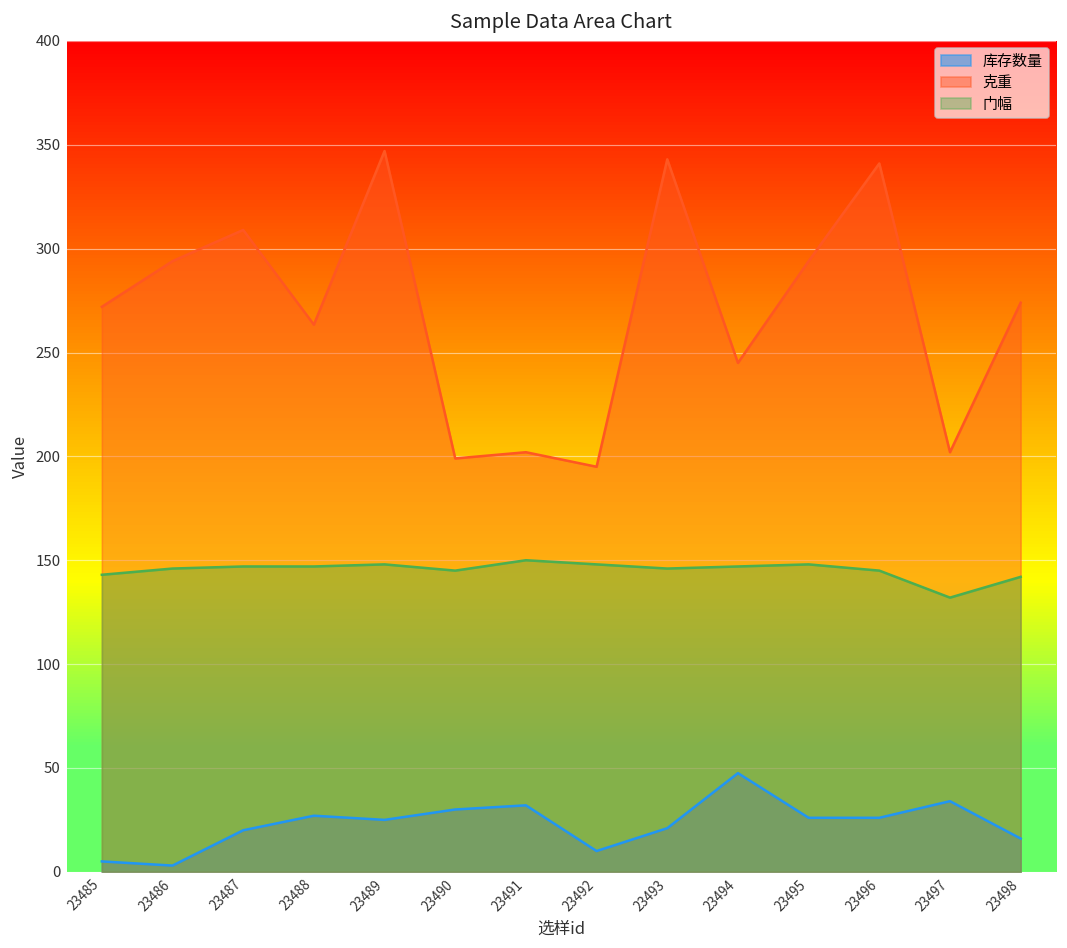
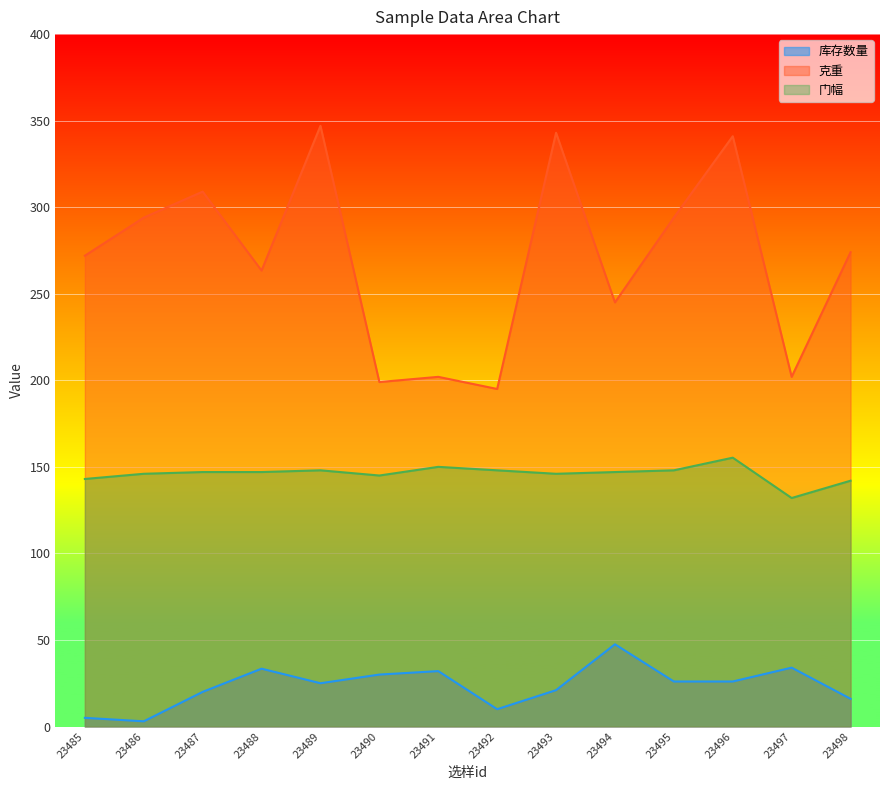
  {
    "库存数量": {
      "23485": 5,
      "23486": 3,
      "23487": 20,
-     "23488": 27,
+     "23488": 33,
      "23489": 25,
      "23490": 30,
      "23491": 32,
      "23492": 10,
      "23493": 21,
      "23494": 48,
      "23495": 26,
      "23496": 26,
      "23497": 34,
      "23498": 16
    },
    "克重": {
      "23485": 272,
      "23486": 294,
      "23487": 309,
      "23488": 263,
      "23489": 347,
      "23490": 199,
      "23491": 202,
      "23492": 195,
      "23493": 343,
      "23494": 245,
      "23495": 294,
      "23496": 341,
      "23497": 202,
      "23498": 274
    },
    "门幅": {
      "23485": 143,
      "23486": 146,
      "23487": 147,
      "23488": 147,
      "23489": 148,
      "23490": 145,
      "23491": 150,
      "23492": 148,
      "23493": 146,
      "23494": 147,
      "23495": 148,
-     "23496": 145,
+     "23496": 155,
      "23497": 132,
      "23498": 142
    }
  }
